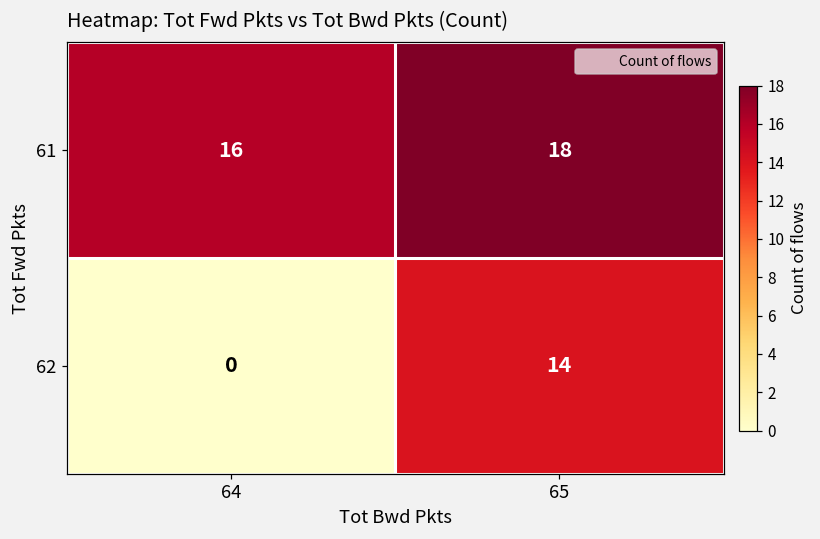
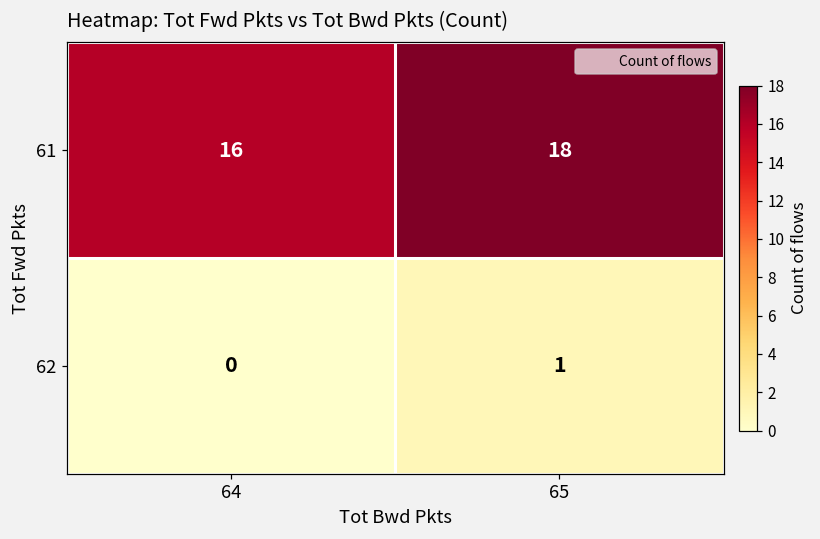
  {
    "61": {
      "64": 16,
      "65": 18
    },
    "62": {
      "64": 0,
-     "65": 14
+     "65": 1
    }
  }
